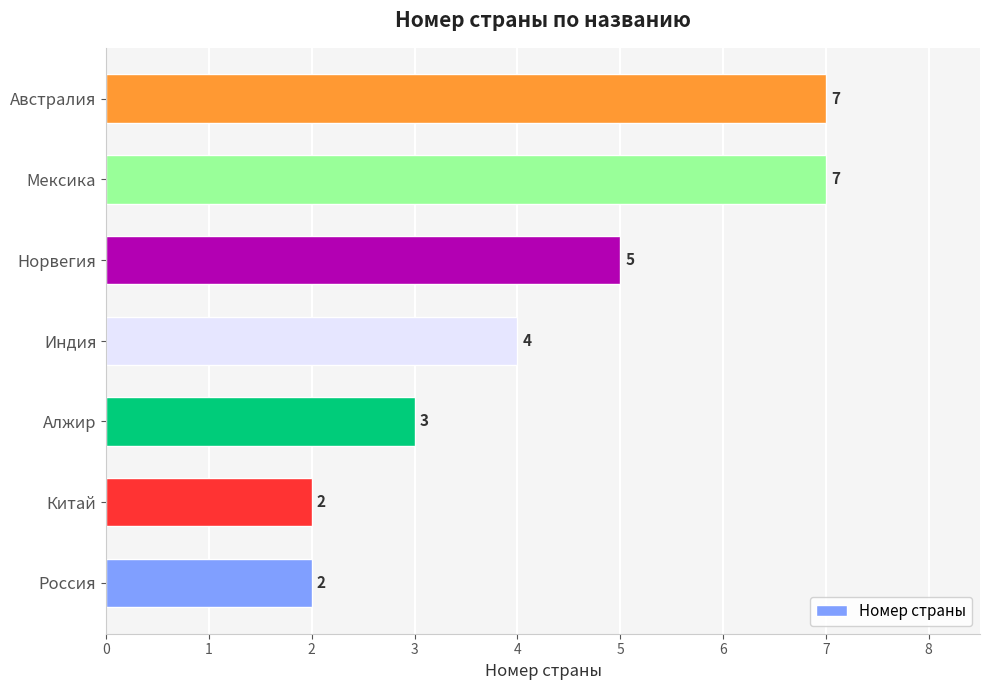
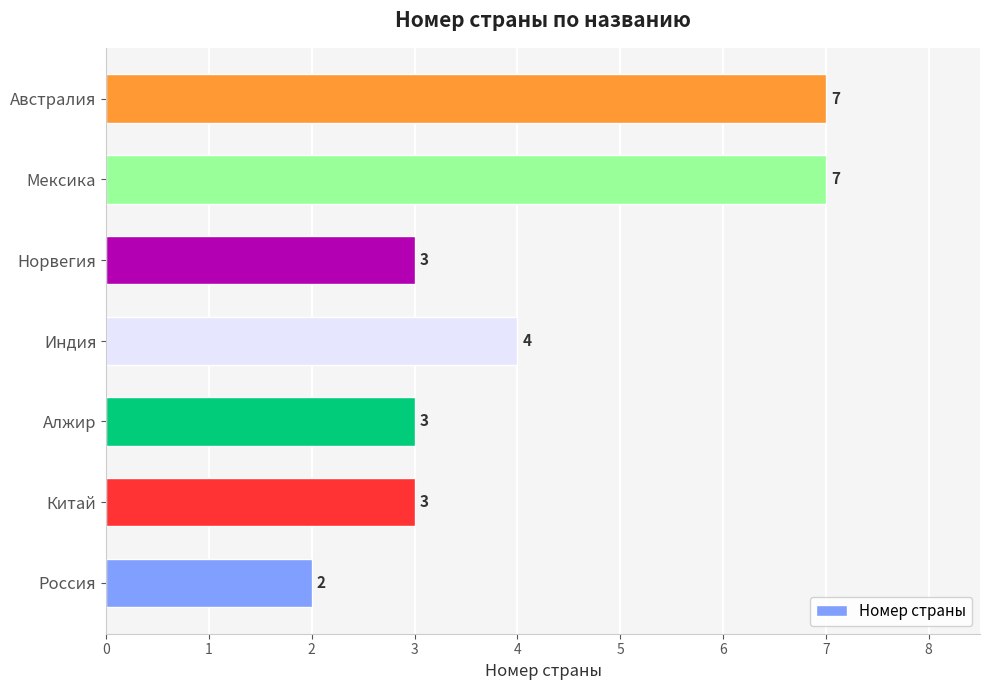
  {
    "Австралия": 7,
    "Мексика": 7,
-   "Норвегия": 5,
+   "Норвегия": 3,
    "Индия": 4,
    "Алжир": 3,
-   "Китай": 2,
+   "Китай": 3,
    "Россия": 2
  }
